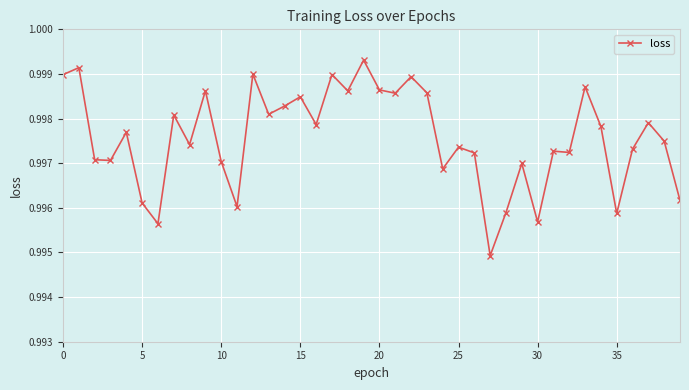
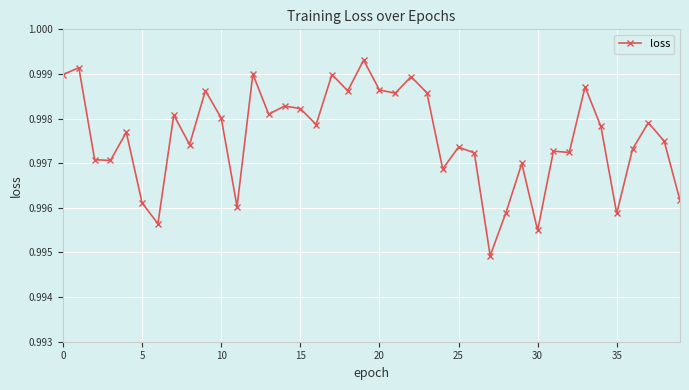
  {
    "0": 0.9990,
    "5": 0.9961,
-   "10": 0.9970,
-   "15": 0.9985,
+   "10": 0.9980,
+   "15": 0.9982,
    "20": 0.9986,
    "25": 0.9974,
-   "30": 0.9957,
+   "30": 0.9955,
    "35": 0.9959
  }
